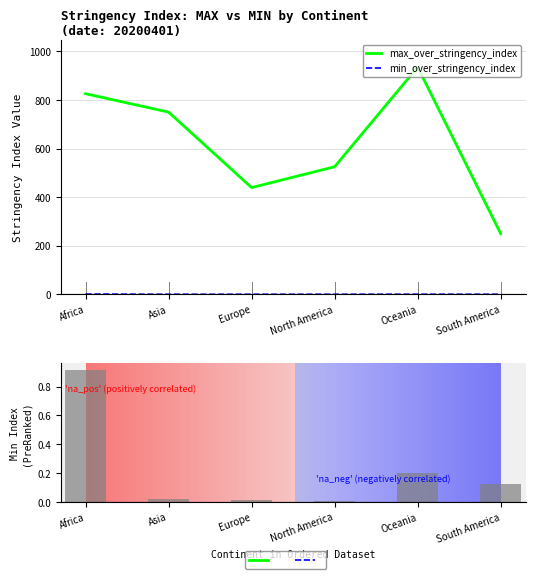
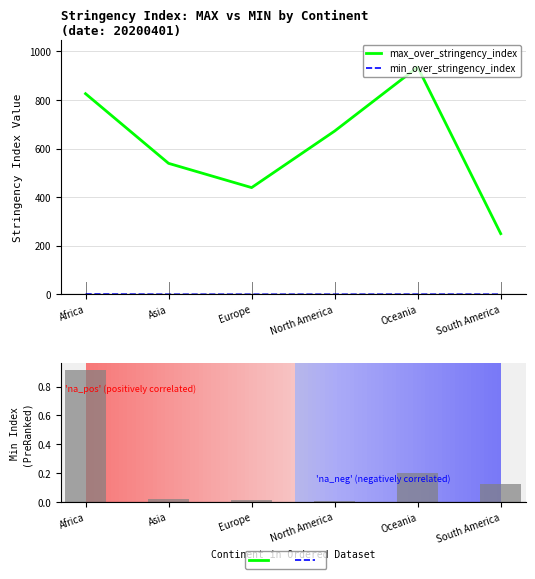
  {
    "Stringency Index: MAX vs MIN by Continent (date: 20200401)": {
      "max_over_stringency_index": {
        "Africa": 830,
-       "Asia": 750,
+       "Asia": 540,
        "Europe": 440,
-       "North America": 530,
+       "North America": 670,
        "South America": 250
      },
      "min_over_stringency_index": {
        "Africa": 0,
        "Asia": 0,
        "Europe": 0,
        "North America": 0,
        "Oceania": 0,
        "South America": 0
      }
    }
  }
